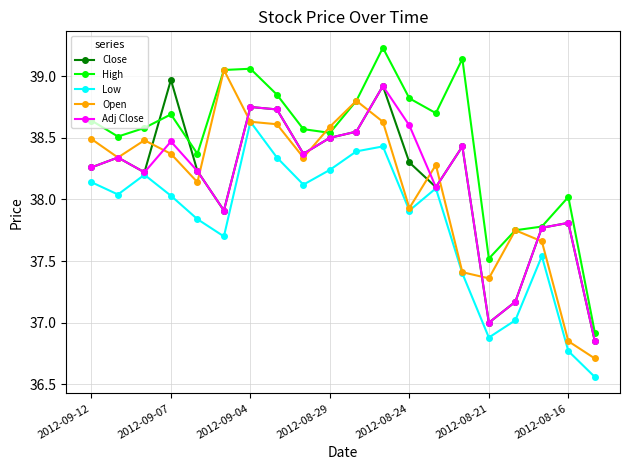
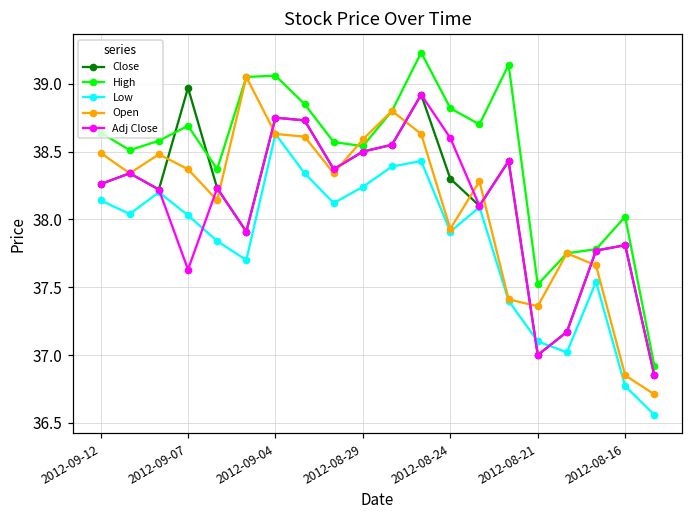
  {
    "Close": {
      "2012-09-07": 38.97,
      "2012-08-24": 38.30
    },
    "High": {
      "2012-09-07": 38.69,
      "2012-09-04": 39.06,
      "2012-08-29": 38.54,
      "2012-08-24": 38.82,
      "2012-08-21": 37.52,
      "2012-08-16": 38.02
    },
    "Low": {
      "2012-09-12": 38.14,
      "2012-09-07": 38.03,
      "2012-08-29": 38.24,
-     "2012-08-21": 36.88,
+     "2012-08-21": 37.10,
      "2012-08-16": 36.77
    },
    "Open": {
      "2012-09-12": 38.49,
      "2012-09-07": 38.37,
      "2012-08-29": 38.59,
      "2012-08-21": 37.36,
      "2012-08-16": 36.85
    },
    "Adj Close": {
-     "2012-09-07": 38.47,
+     "2012-09-07": 37.63,
      "2012-08-24": 38.60
    }
  }
